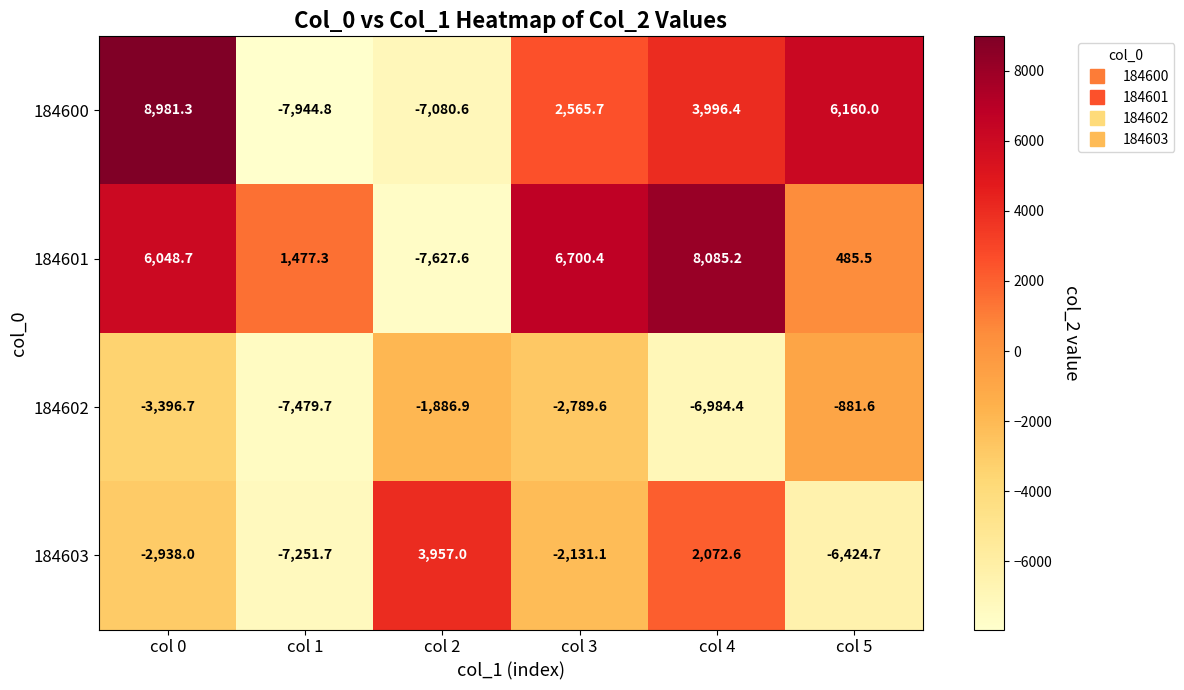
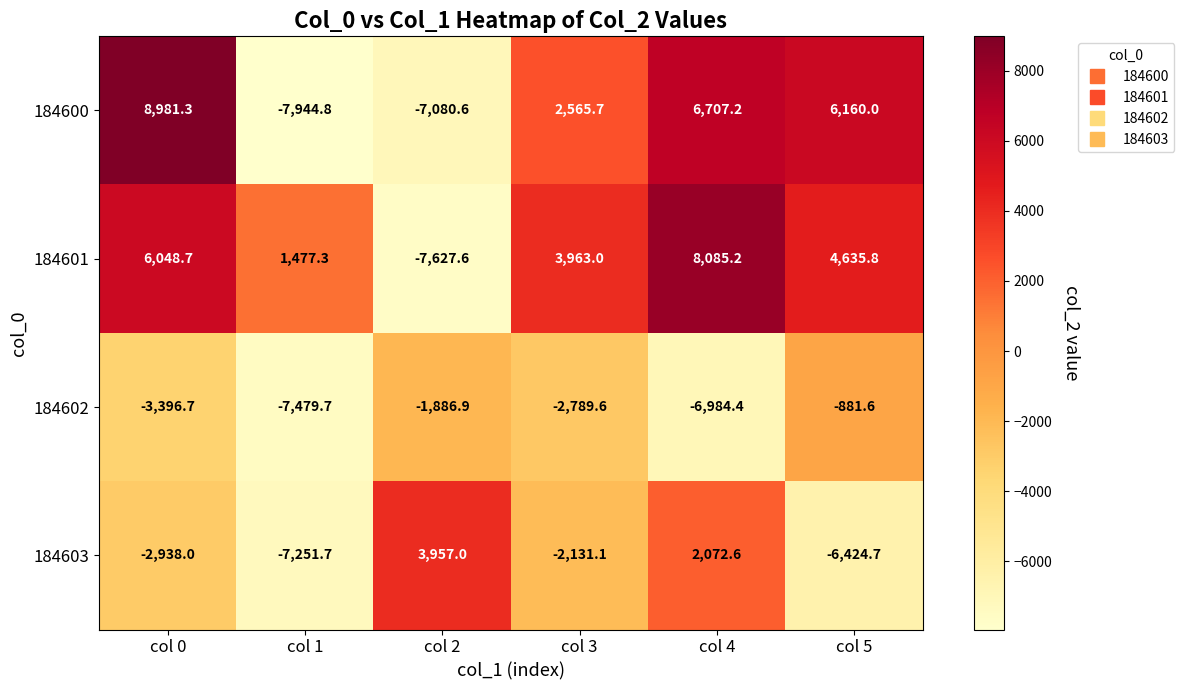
  {
    "184600": {
      "col 0": "8,981.3",
      "col 1": "-7,944.8",
      "col 2": "-7,080.6",
      "col 3": "2,565.7",
-     "col 4": "3,996.4",
+     "col 4": "6,707.2",
      "col 5": "6,160.0"
    },
    "184601": {
      "col 0": "6,048.7",
      "col 1": "1,477.3",
      "col 2": "-7,627.6",
-     "col 3": "6,700.4",
+     "col 3": "3,963.0",
      "col 4": "8,085.2",
-     "col 5": "485.5"
+     "col 5": "4,635.8"
    },
    "184602": {
      "col 0": "-3,396.7",
      "col 1": "-7,479.7",
      "col 2": "-1,886.9",
      "col 3": "-2,789.6",
      "col 4": "-6,984.4",
      "col 5": "-881.6"
    },
    "184603": {
      "col 0": "-2,938.0",
      "col 1": "-7,251.7",
      "col 2": "3,957.0",
      "col 3": "-2,131.1",
      "col 4": "2,072.6",
      "col 5": "-6,424.7"
    }
  }
